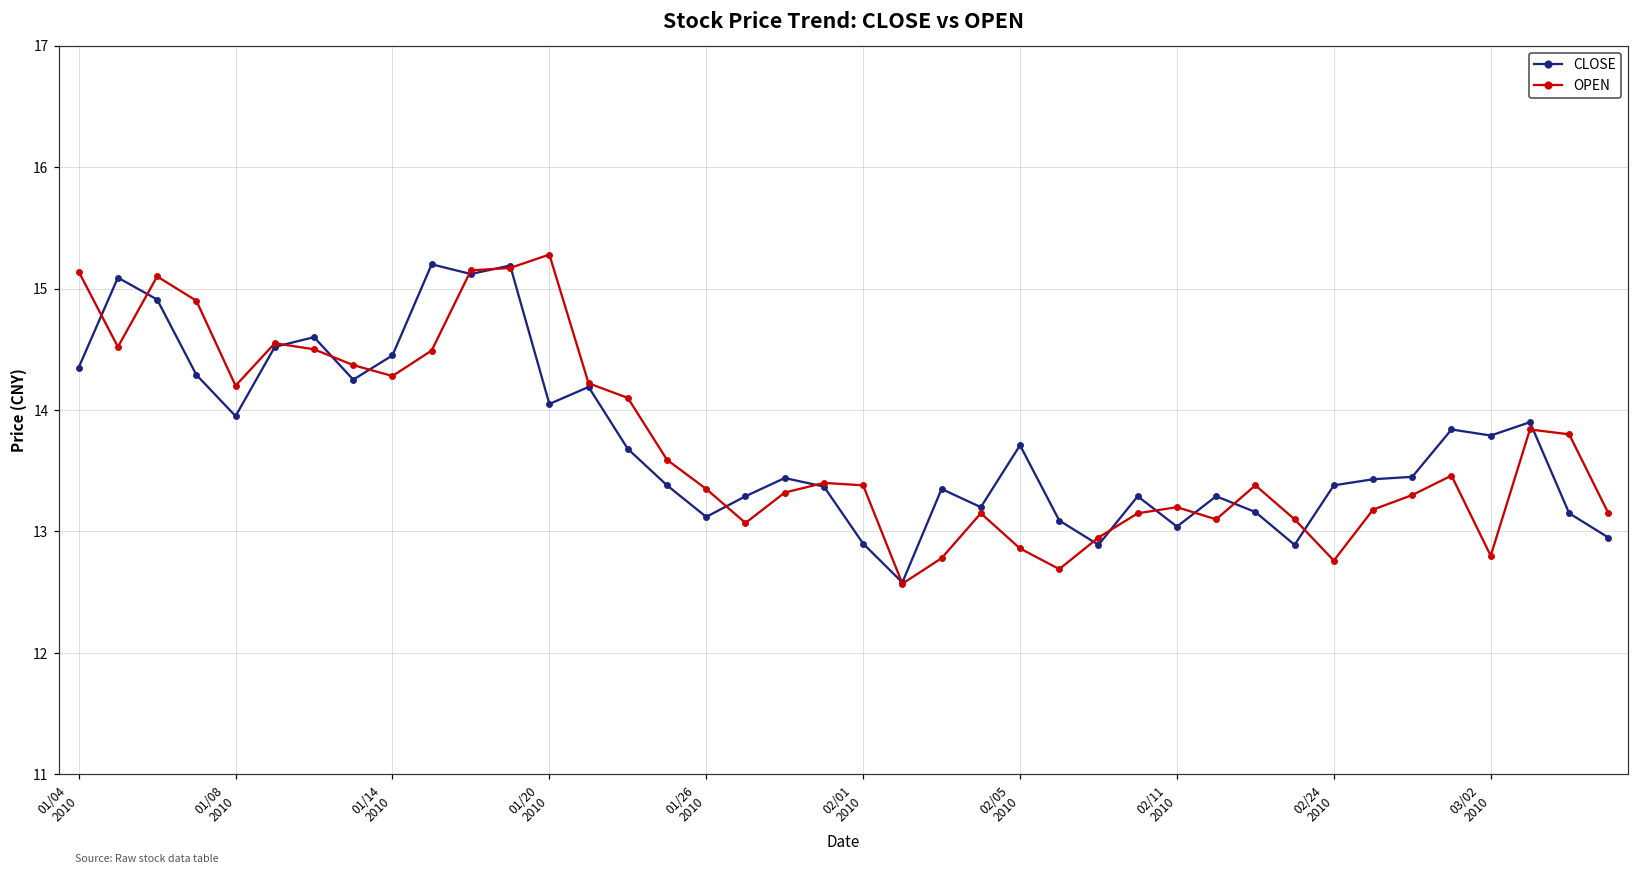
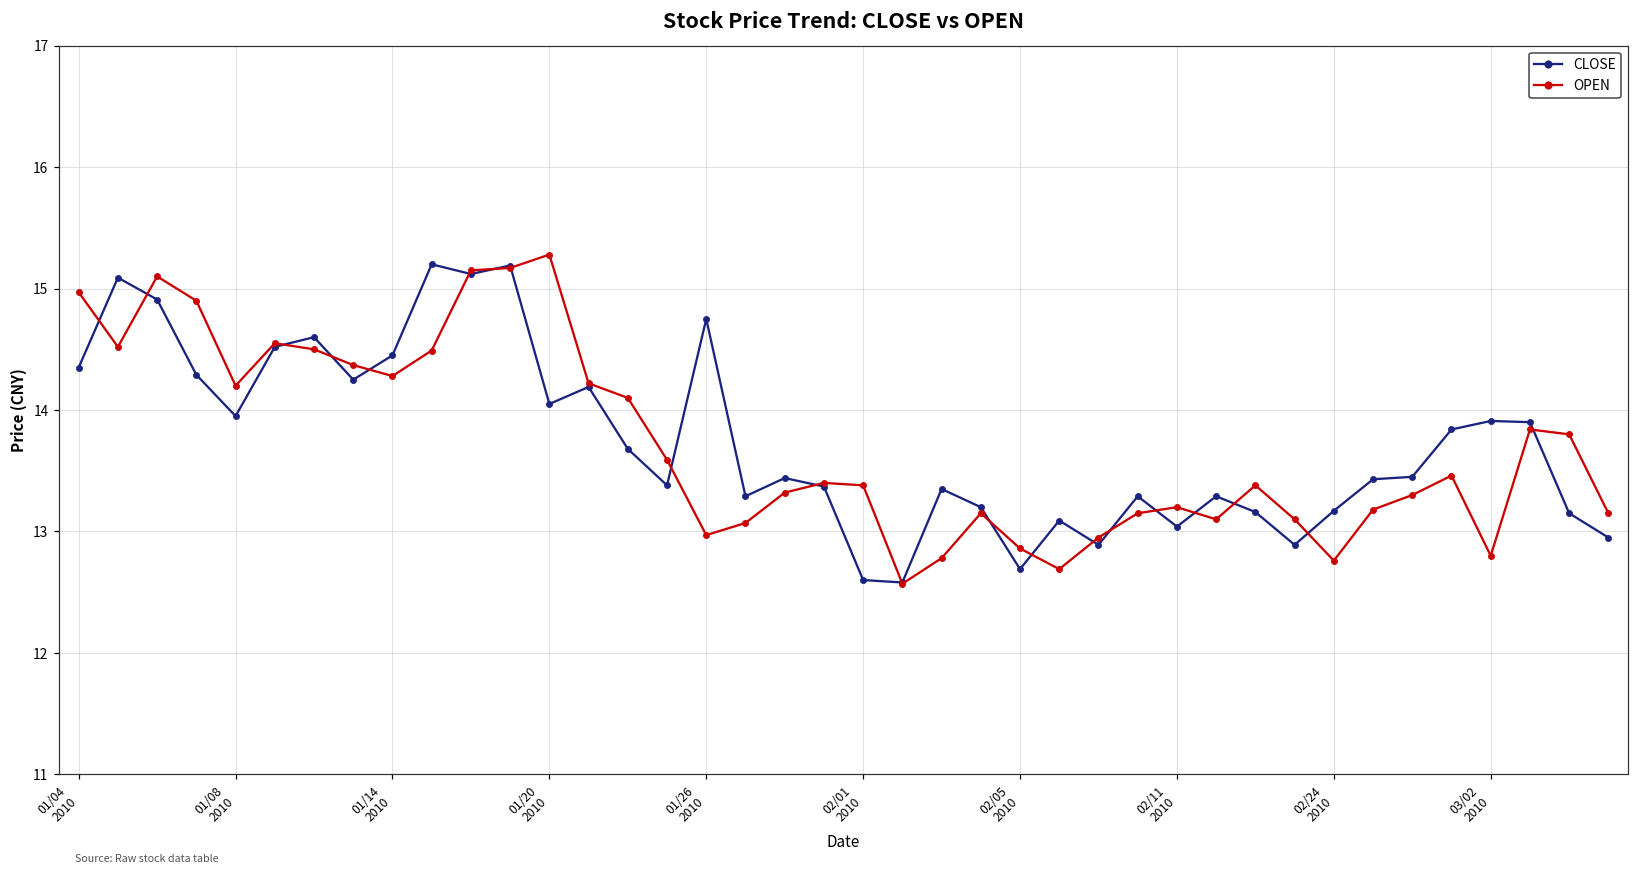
  {
    "CLOSE": {
      "01/04 2010": 14.35,
      "01/08 2010": 13.95,
      "01/14 2010": 14.45,
      "01/20 2010": 14.05,
-     "01/26 2010": 13.12,
-     "02/01 2010": 12.9,
-     "02/05 2010": 13.71,
+     "01/26 2010": 14.75,
+     "02/01 2010": 12.6,
+     "02/05 2010": 12.69,
      "02/11 2010": 13.04,
-     "02/24 2010": 13.38,
-     "03/02 2010": 13.79
+     "02/24 2010": 13.17,
+     "03/02 2010": 13.91
    },
    "OPEN": {
-     "01/04 2010": 15.14,
+     "01/04 2010": 14.97,
      "01/08 2010": 14.20,
      "01/14 2010": 14.28,
      "01/20 2010": 15.28,
-     "01/26 2010": 13.35,
+     "01/26 2010": 12.97,
      "02/01 2010": 13.38,
      "02/05 2010": 12.86,
      "02/11 2010": 13.20,
      "02/24 2010": 12.76,
      "03/02 2010": 12.80
    }
  }
